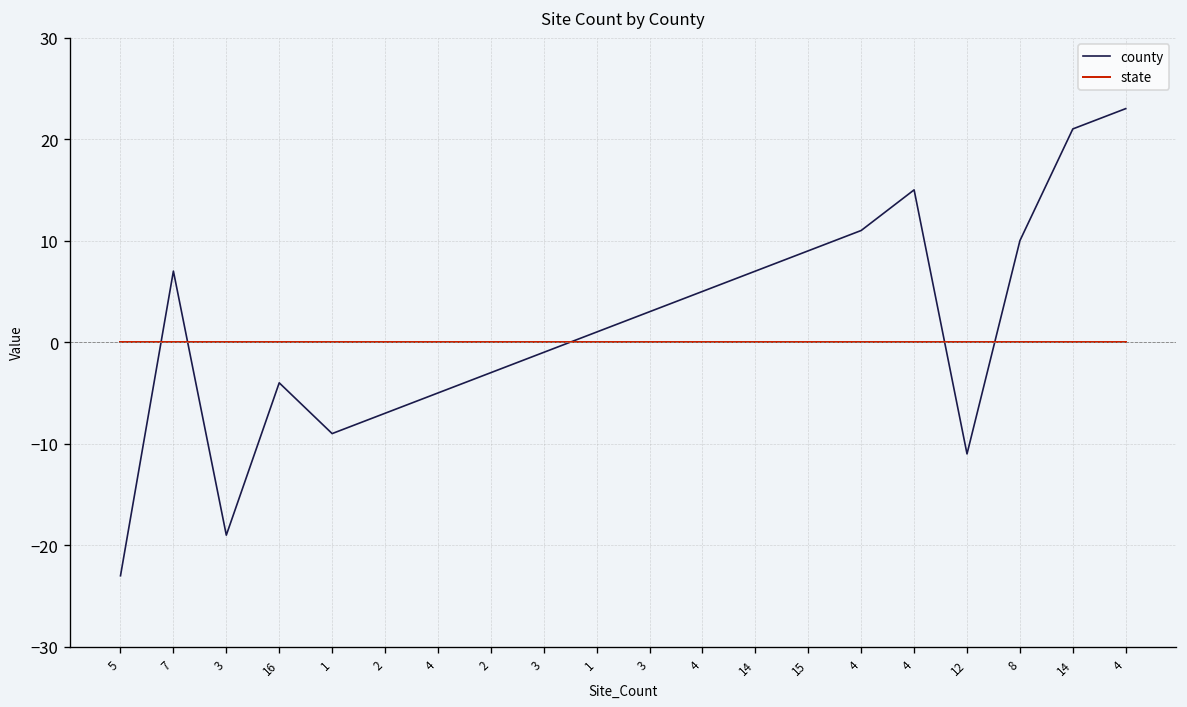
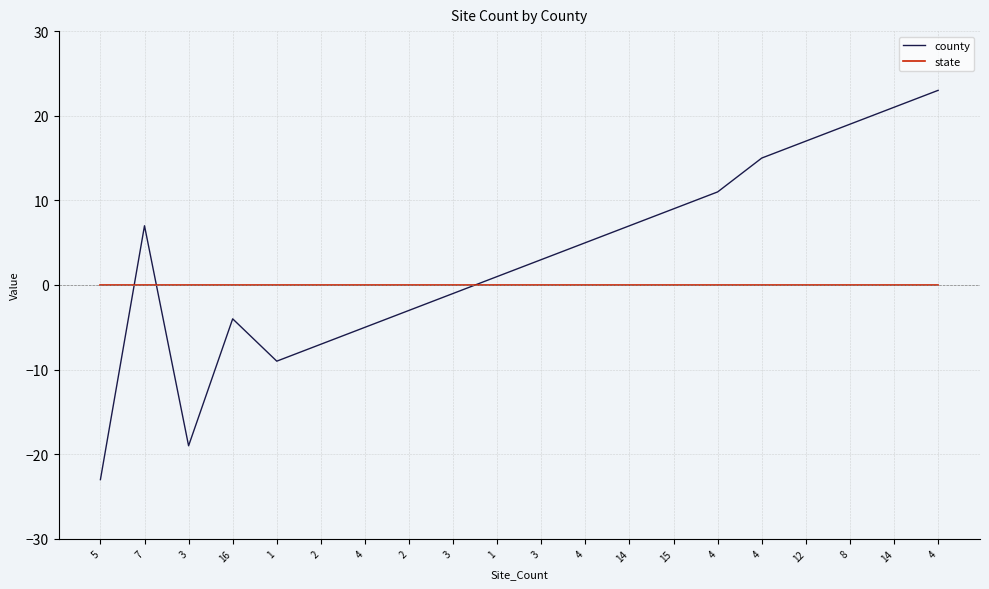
  {
    "county": {
      "5": -23,
      "7": 7,
      "16": -4,
      "15": 9,
-     "12": -11,
-     "8": 10
+     "12": 17,
+     "8": 19
    },
    "state": {
      "5": 0,
      "7": 0,
      "16": 0,
      "15": 0,
      "12": 0,
      "8": 0
    }
  }
